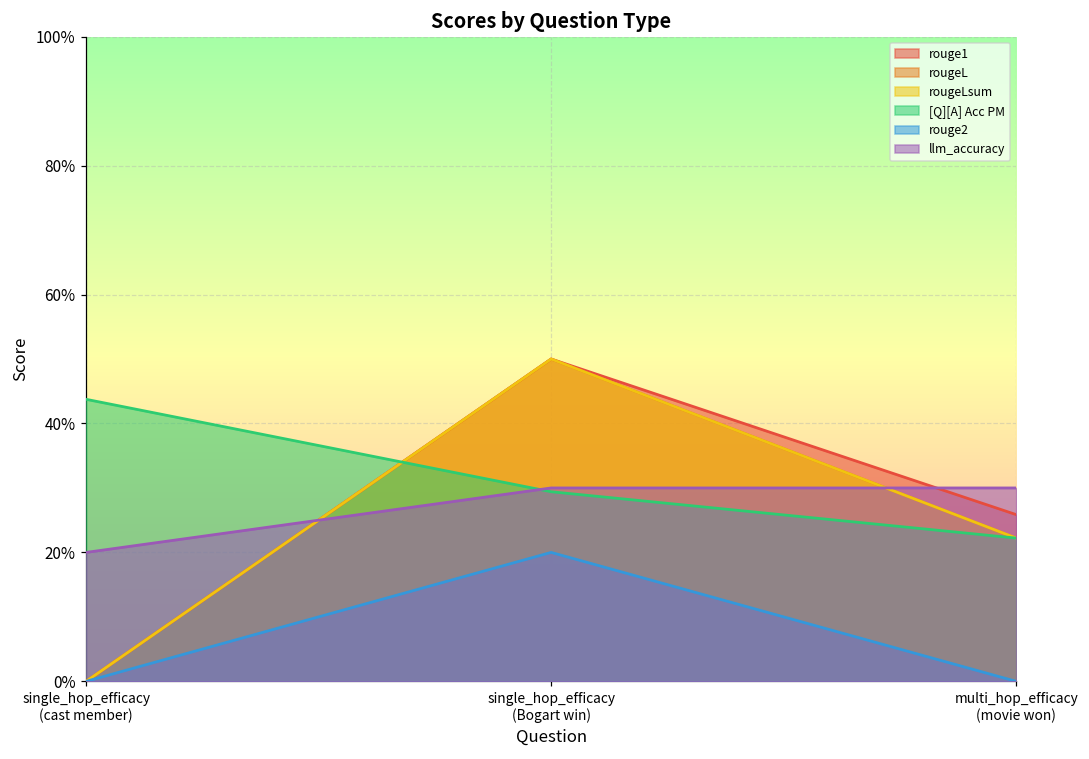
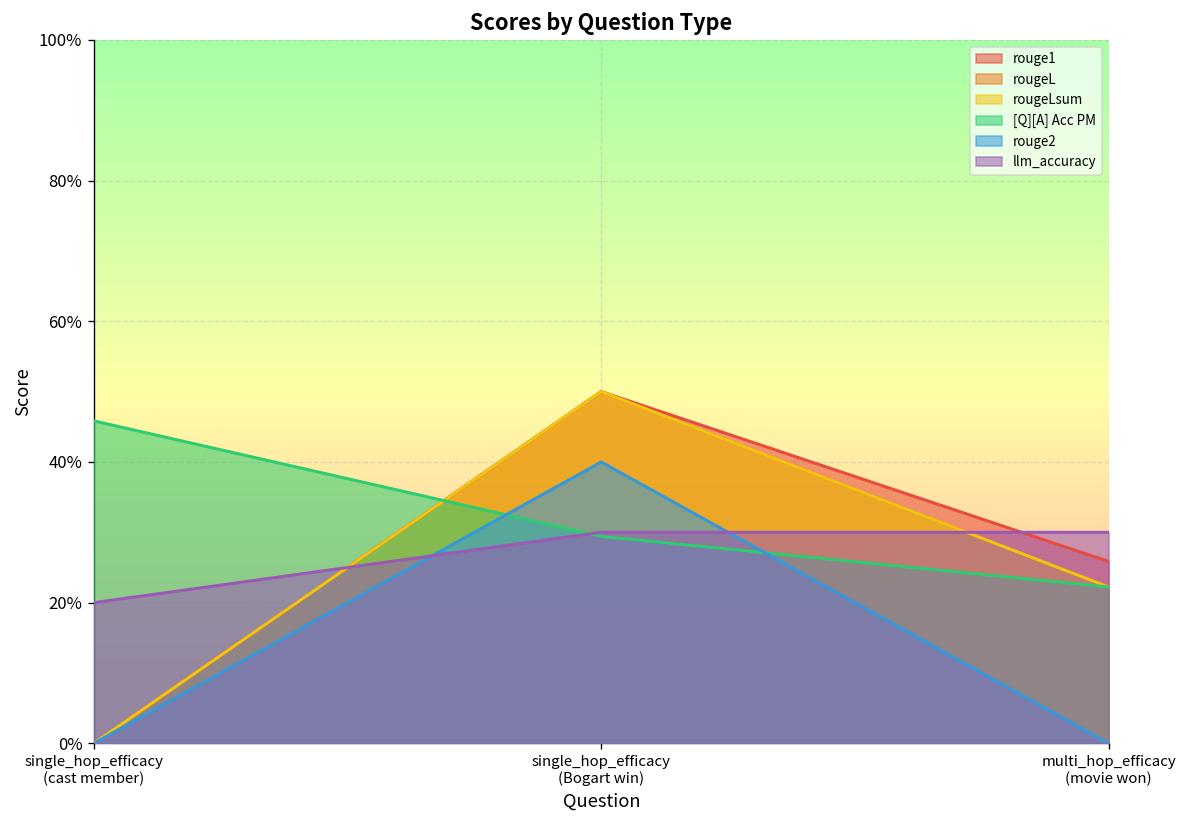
  {
    "rouge1": {
      "multi_hop_efficacy (movie won)": "26%"
    },
    "[Q][A] Acc PM": {
-     "single_hop_efficacy (cast member)": "44%",
+     "single_hop_efficacy (cast member)": "46%",
      "single_hop_efficacy (Bogart win)": "29%"
    },
    "rouge2": {
-     "single_hop_efficacy (Bogart win)": "20%",
+     "single_hop_efficacy (Bogart win)": "40%",
      "multi_hop_efficacy (movie won)": "0%"
    },
    "llm_accuracy": {
      "single_hop_efficacy (cast member)": "20%",
      "single_hop_efficacy (Bogart win)": "30%",
      "multi_hop_efficacy (movie won)": "30%"
    }
  }
